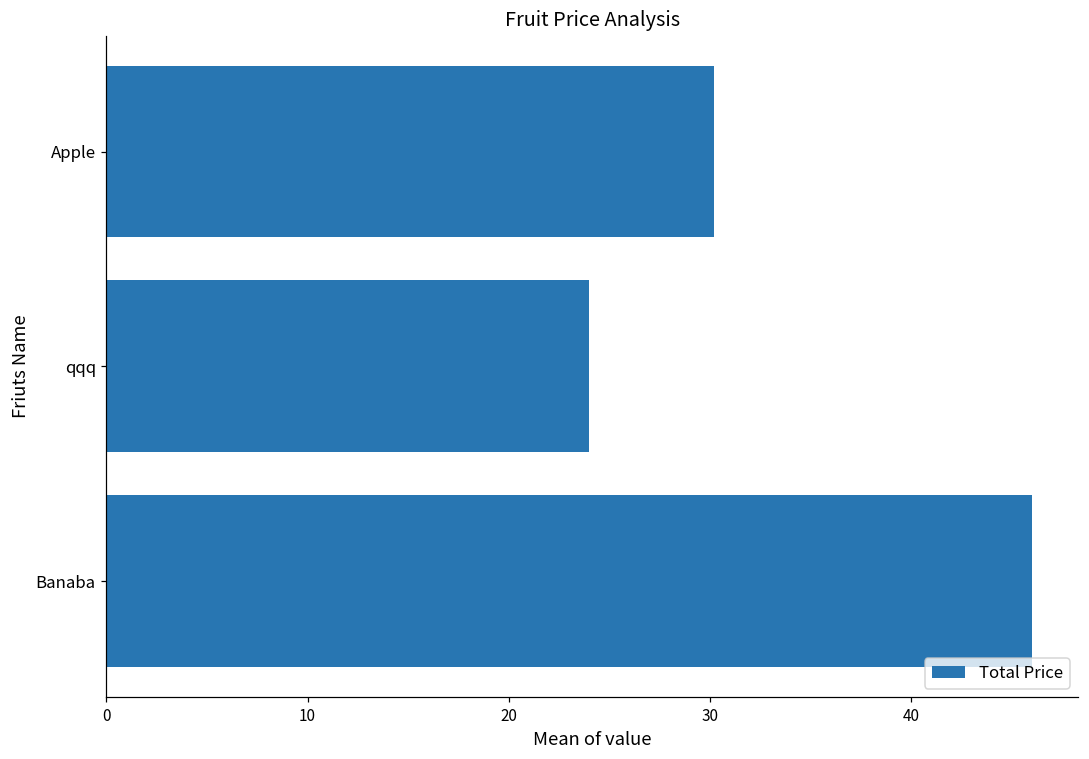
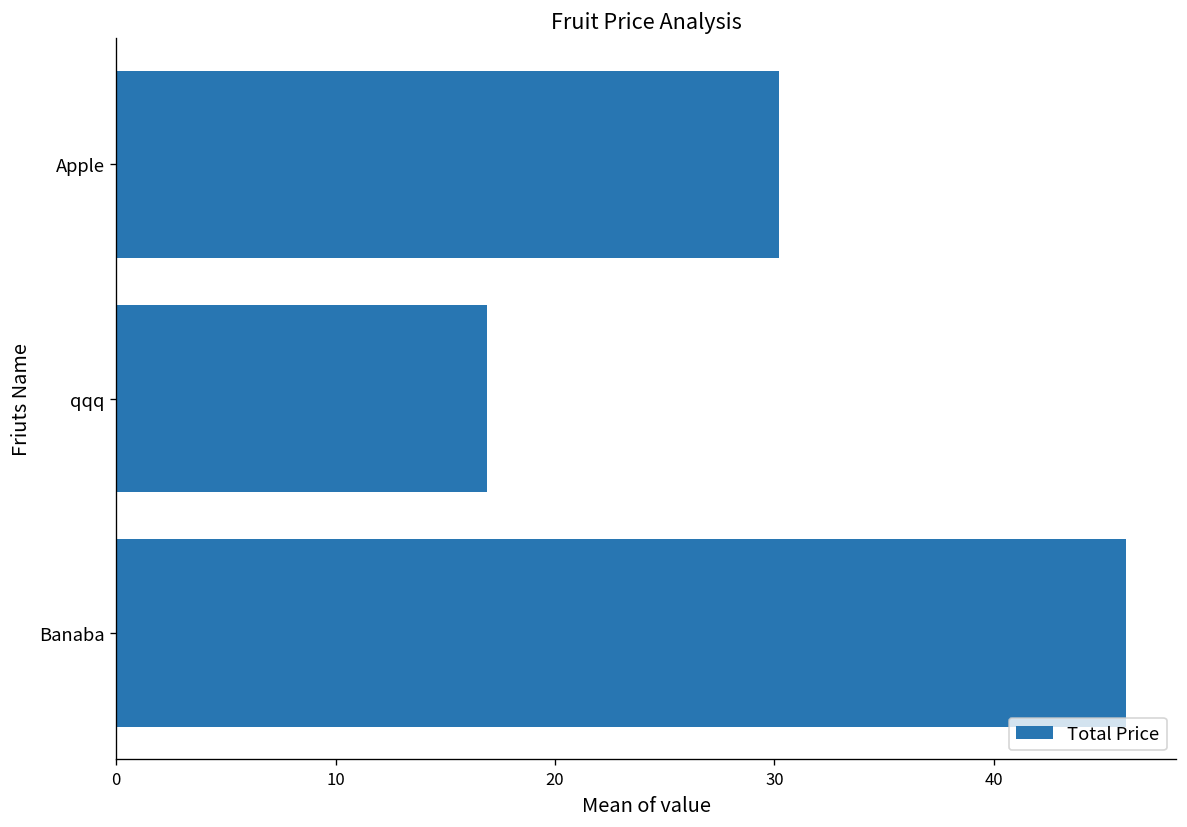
  {
    "Apple": 30.2,
-   "qqq": 24.0,
+   "qqq": 16.9,
    "Banaba": 46.0
  }
